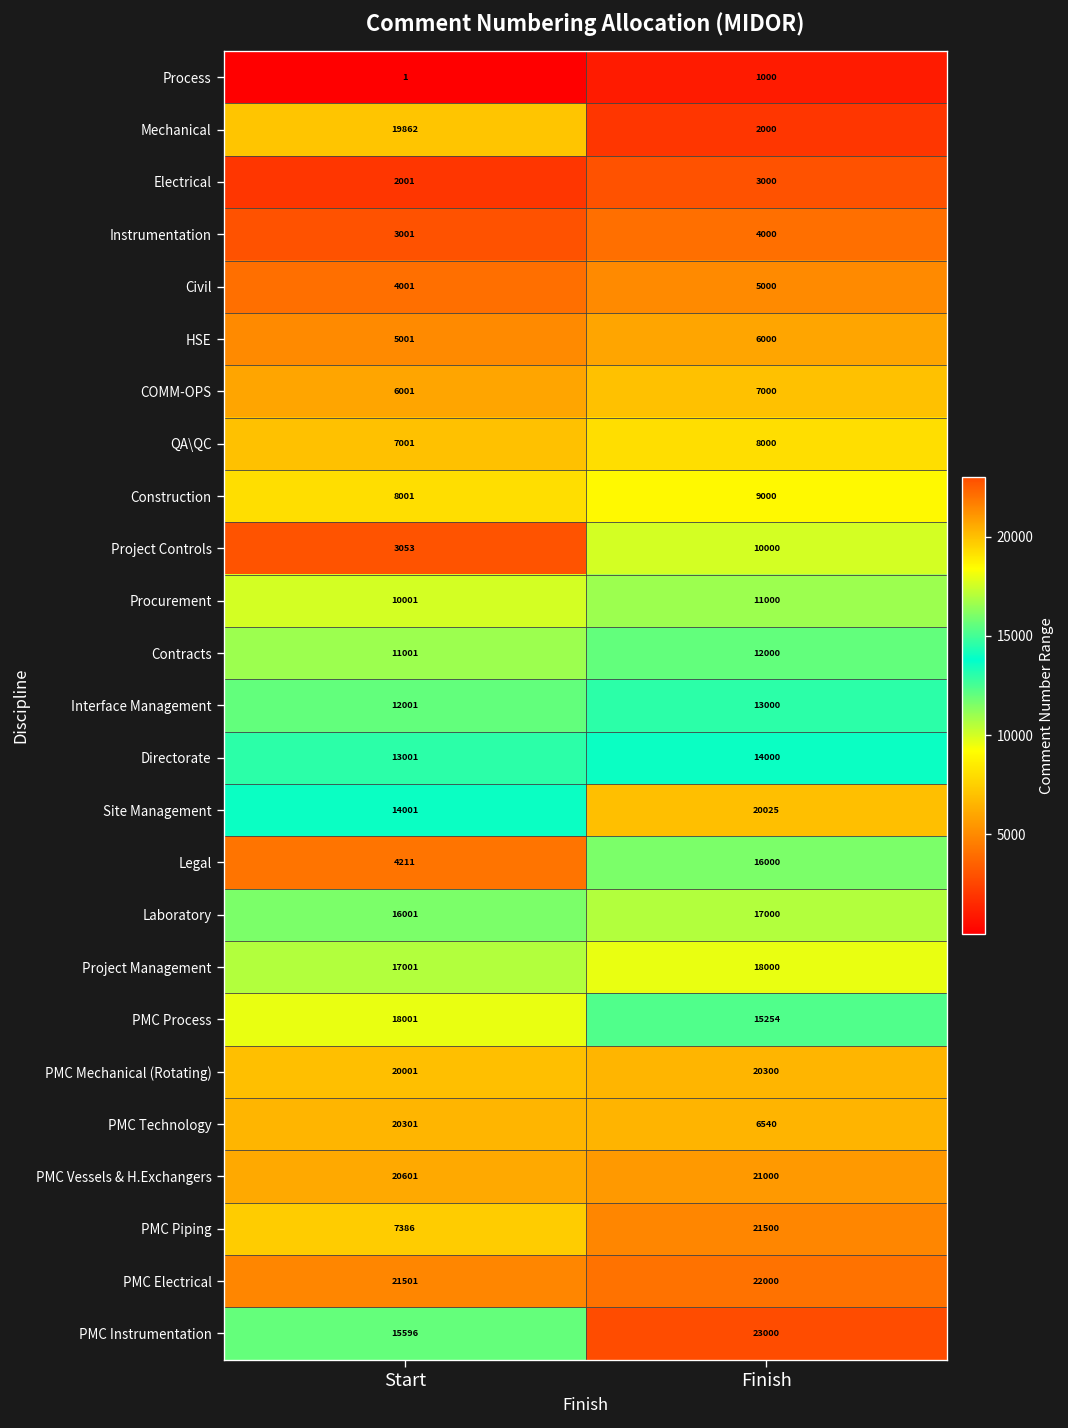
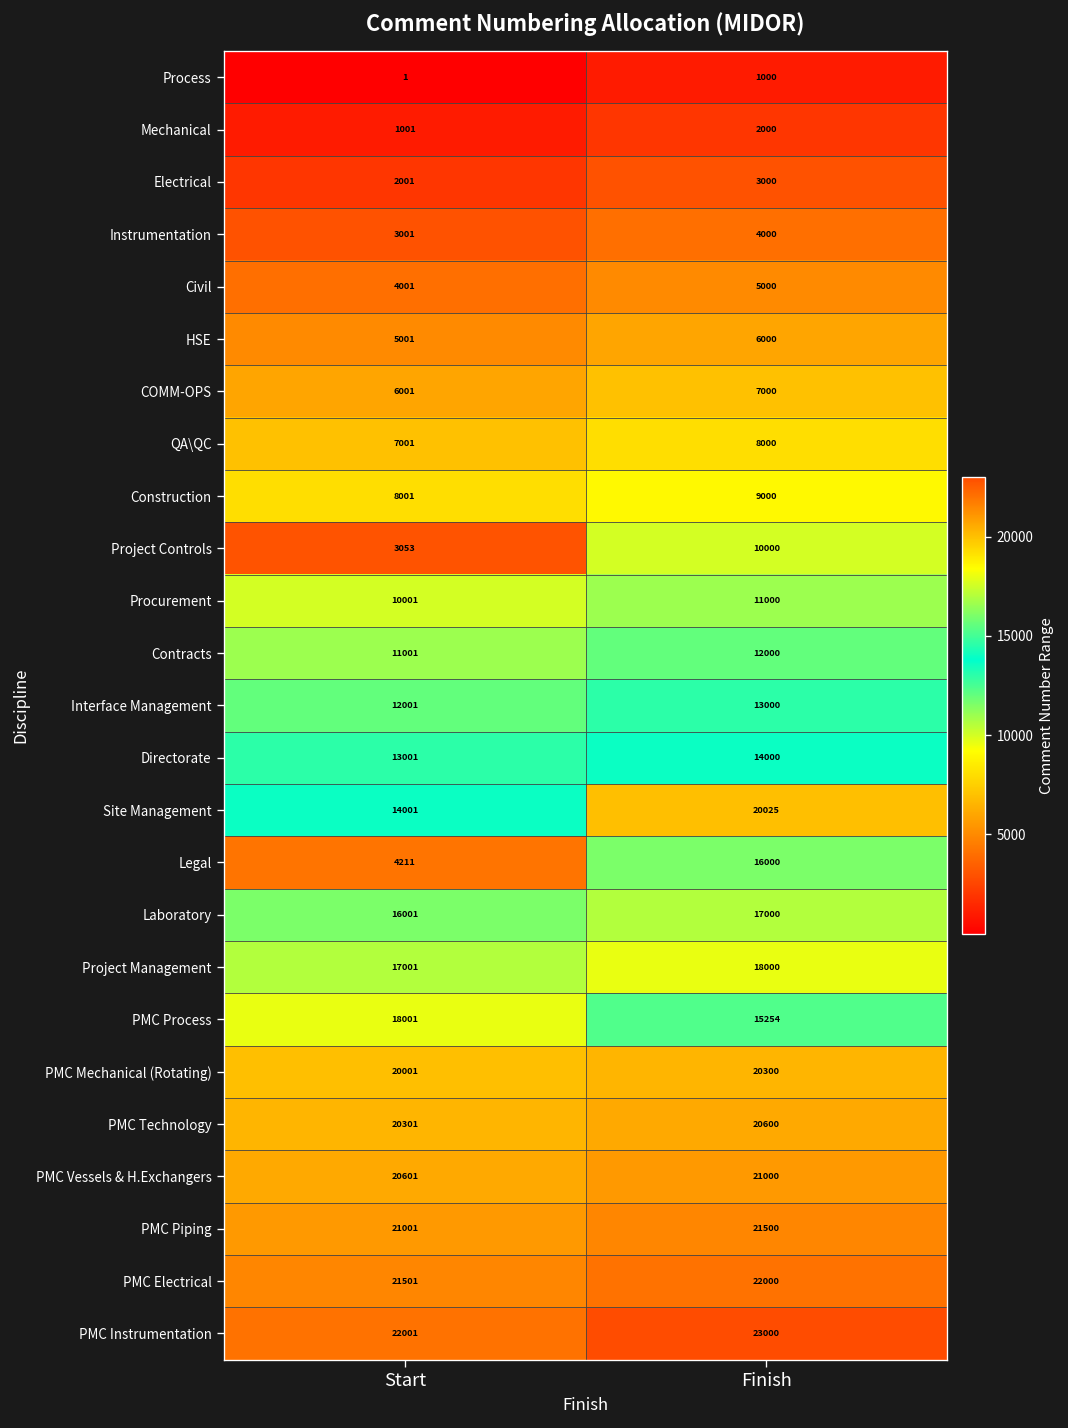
  {
    "Process": {
      "Start": 1,
      "Finish": 1000
    },
    "Mechanical": {
-     "Start": 19862,
+     "Start": 1001,
      "Finish": 2000
    },
    "Electrical": {
      "Start": 2001,
      "Finish": 3000
    },
    "Instrumentation": {
      "Start": 3001,
      "Finish": 4000
    },
    "Civil": {
      "Start": 4001,
      "Finish": 5000
    },
    "HSE": {
      "Start": 5001,
      "Finish": 6000
    },
    "COMM-OPS": {
      "Start": 6001,
      "Finish": 7000
    },
    "QA\\QC": {
      "Start": 7001,
      "Finish": 8000
    },
    "Construction": {
      "Start": 8001,
      "Finish": 9000
    },
    "Project Controls": {
      "Start": 3053,
      "Finish": 10000
    },
    "Procurement": {
      "Start": 10001,
      "Finish": 11000
    },
    "Contracts": {
      "Start": 11001,
      "Finish": 12000
    },
    "Interface Management": {
      "Start": 12001,
      "Finish": 13000
    },
    "Directorate": {
      "Start": 13001,
      "Finish": 14000
    },
    "Site Management": {
      "Start": 14001,
      "Finish": 20025
    },
    "Legal": {
      "Start": 4211,
      "Finish": 16000
    },
    "Laboratory": {
      "Start": 16001,
      "Finish": 17000
    },
    "Project Management": {
      "Start": 17001,
      "Finish": 18000
    },
    "PMC Process": {
      "Start": 18001,
      "Finish": 15254
    },
    "PMC Mechanical (Rotating)": {
      "Start": 20001,
      "Finish": 20300
    },
    "PMC Technology": {
      "Start": 20301,
-     "Finish": 6540
+     "Finish": 20600
    },
    "PMC Vessels & H.Exchangers": {
      "Start": 20601,
      "Finish": 21000
    },
    "PMC Piping": {
-     "Start": 7386,
+     "Start": 21001,
      "Finish": 21500
    },
    "PMC Electrical": {
      "Start": 21501,
      "Finish": 22000
    },
    "PMC Instrumentation": {
-     "Start": 15596,
+     "Start": 22001,
      "Finish": 23000
    }
  }
